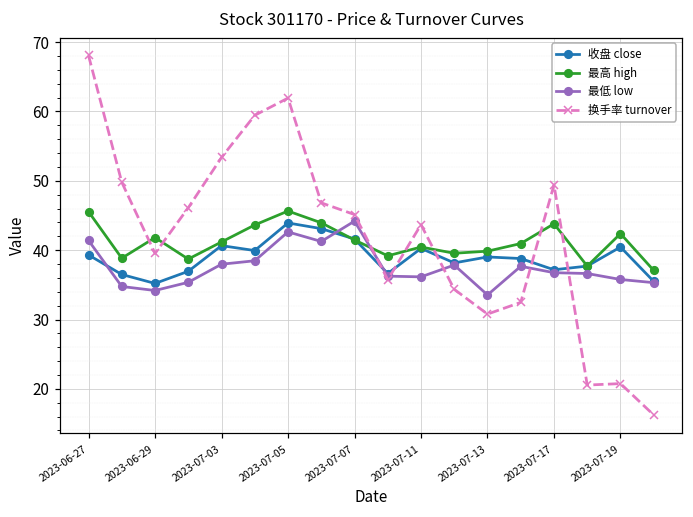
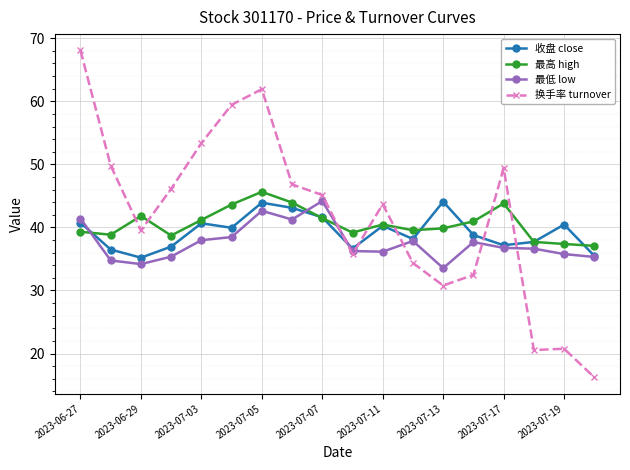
  {
    "收盘 close": {
-     "2023-06-27": 39,
+     "2023-06-27": 41,
      "2023-06-29": 35,
      "2023-07-03": 41,
      "2023-07-05": 44,
-     "2023-07-13": 39,
+     "2023-07-13": 44,
      "2023-07-17": 37,
      "2023-07-19": 40
    },
    "最高 high": {
-     "2023-06-27": 46,
+     "2023-06-27": 39,
      "2023-06-29": 42,
      "2023-07-03": 41,
      "2023-07-05": 46,
      "2023-07-13": 40,
      "2023-07-17": 44,
-     "2023-07-19": 42
+     "2023-07-19": 37
    },
    "最低 low": {
      "2023-06-27": 41,
      "2023-06-29": 34,
      "2023-07-03": 38,
      "2023-07-05": 43,
      "2023-07-07": 44,
      "2023-07-11": 36,
      "2023-07-13": 34,
      "2023-07-17": 37,
      "2023-07-19": 36
    },
    "换手率 turnover": {
      "2023-06-27": 68,
      "2023-06-29": 40,
      "2023-07-03": 53,
      "2023-07-05": 62,
      "2023-07-07": 45,
      "2023-07-11": 44,
      "2023-07-13": 31,
      "2023-07-17": 49,
      "2023-07-19": 21
    }
  }
